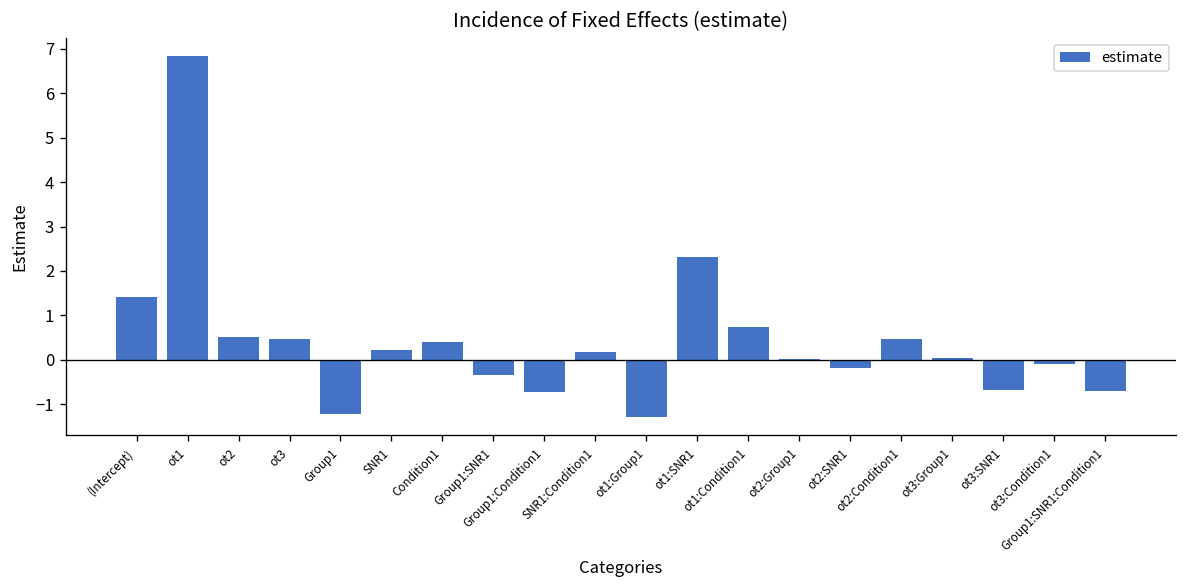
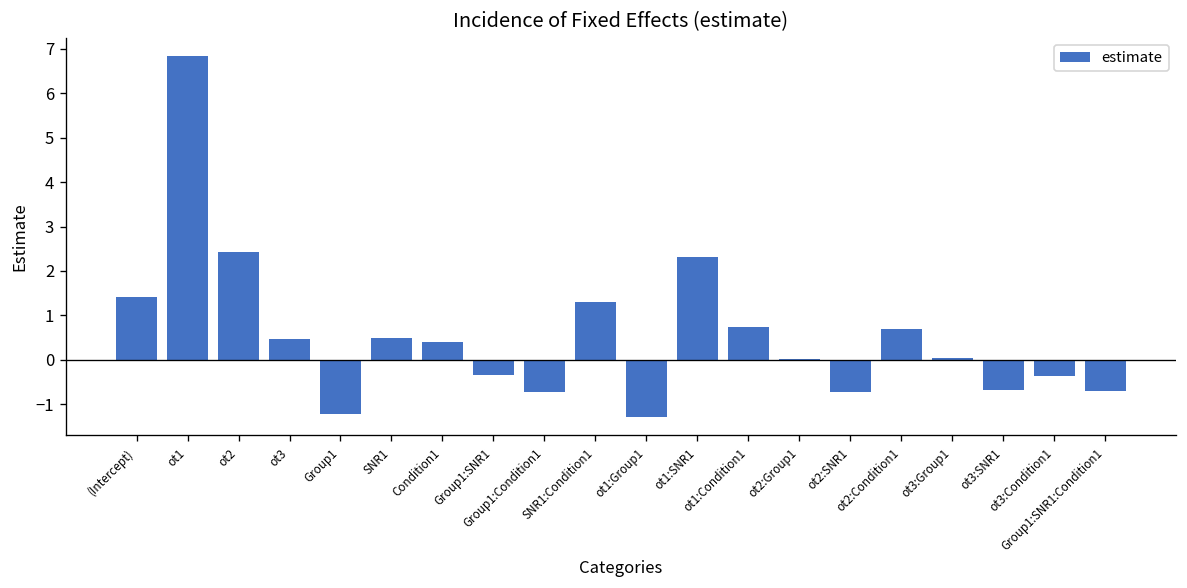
  {
    "(Intercept)": 1.4,
    "ot1": 6.8,
-   "ot2": 0.5,
+   "ot2": 2.4,
    "ot3": 0.5,
    "Group1": -1.2,
-   "SNR1": 0.2,
+   "SNR1": 0.5,
    "Condition1": 0.4,
    "Group1:SNR1": -0.3,
    "Group1:Condition1": -0.7,
-   "SNR1:Condition1": 0.2,
+   "SNR1:Condition1": 1.3,
    "ot1:Group1": -1.3,
    "ot1:SNR1": 2.3,
    "ot1:Condition1": 0.7,
-   "ot2:SNR1": -0.2,
-   "ot2:Condition1": 0.5,
+   "ot2:SNR1": -0.7,
+   "ot2:Condition1": 0.7,
    "ot3:SNR1": -0.7,
-   "ot3:Condition1": -0.1,
+   "ot3:Condition1": -0.4,
    "Group1:SNR1:Condition1": -0.7
  }
